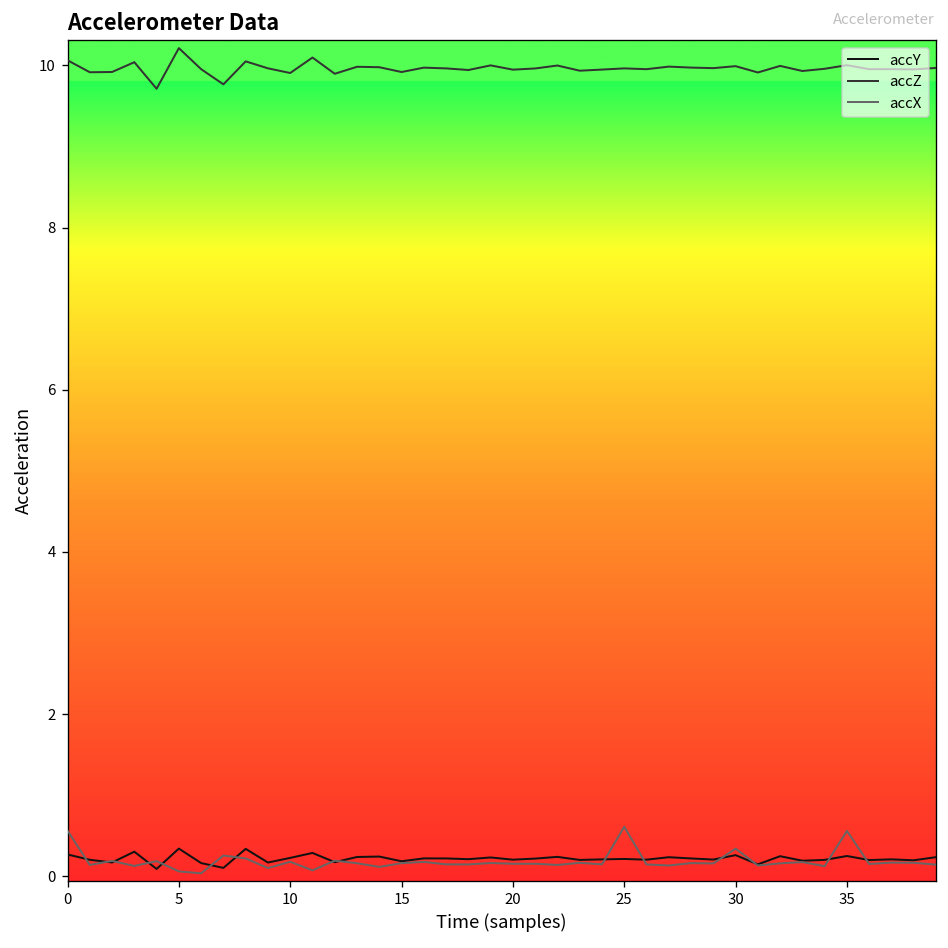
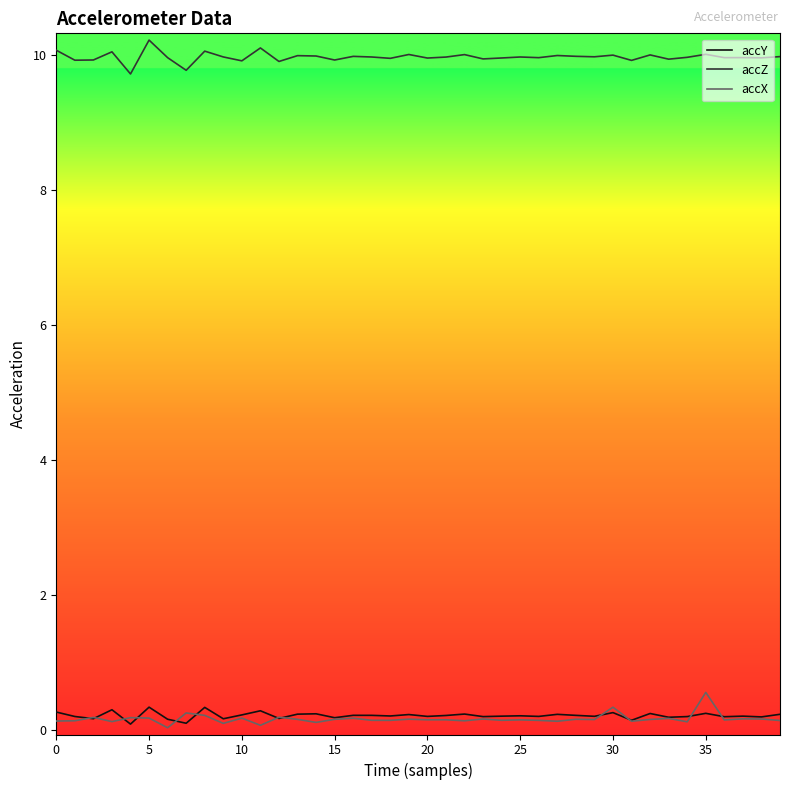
  {
    "accX": {
-     "0": 0.6,
-     "5": 0.1,
+     "0": 0.1,
+     "5": 0.2,
      "10": 0.2,
      "20": 0.2,
-     "25": 0.6,
+     "25": 0.2,
      "30": 0.3,
      "35": 0.6
    }
  }
